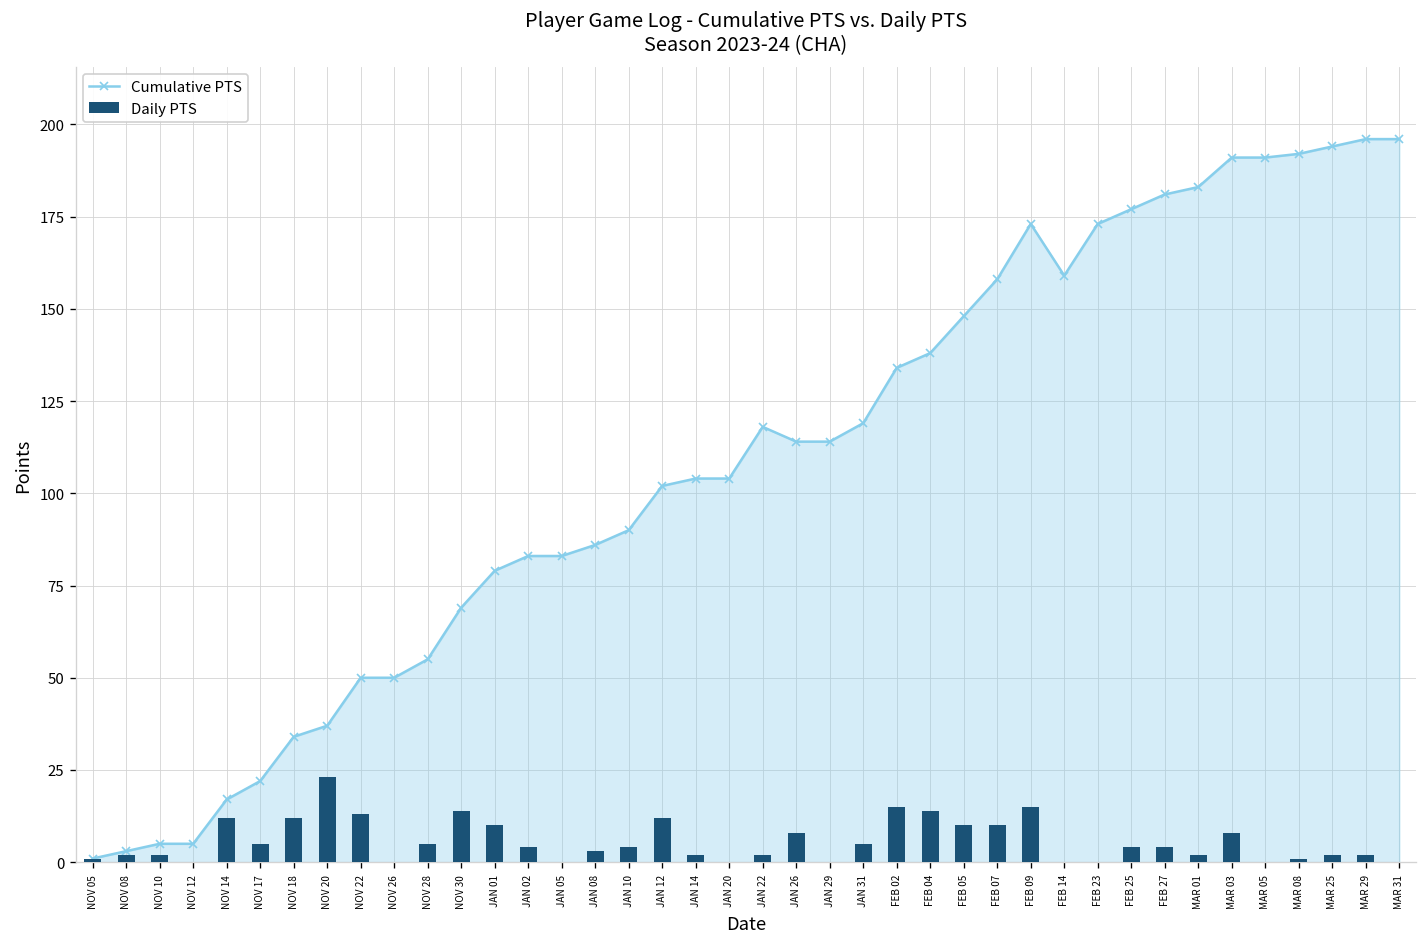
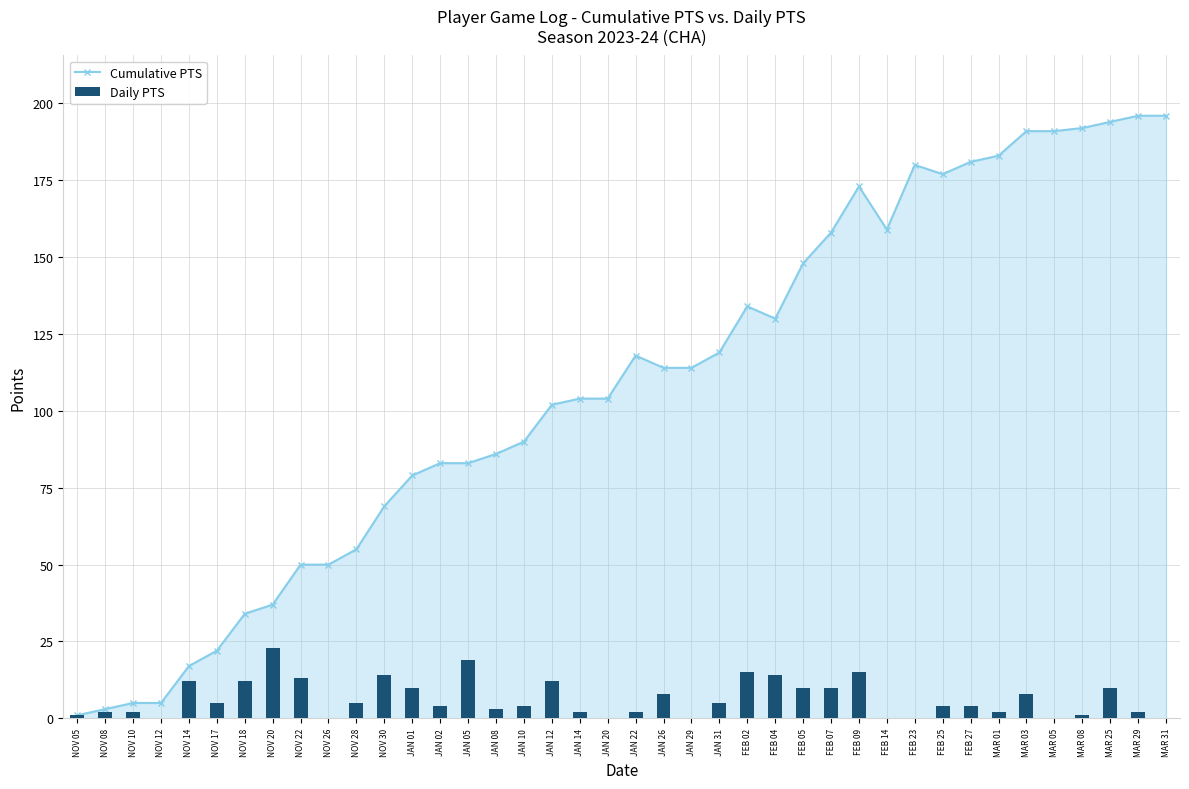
  {
    "Cumulative PTS": {
      "NOV 05": 1,
      "NOV 08": 3,
      "NOV 10": 5,
      "NOV 12": 5,
      "NOV 14": 17,
      "NOV 17": 22,
      "NOV 18": 34,
      "NOV 20": 37,
      "NOV 22": 50,
      "NOV 26": 50,
      "NOV 28": 55,
      "NOV 30": 69,
      "JAN 01": 79,
      "JAN 02": 83,
      "JAN 05": 83,
      "JAN 08": 86,
      "JAN 10": 90,
      "JAN 12": 102,
      "JAN 14": 104,
      "JAN 20": 104,
      "JAN 22": 118,
      "JAN 26": 114,
      "JAN 29": 114,
      "JAN 31": 119,
      "FEB 02": 134,
-     "FEB 04": 138,
+     "FEB 04": 130,
      "FEB 05": 148,
      "FEB 07": 158,
      "FEB 09": 173,
      "FEB 14": 159,
-     "FEB 23": 173,
+     "FEB 23": 180,
      "FEB 25": 177,
      "FEB 27": 181,
      "MAR 01": 183,
      "MAR 03": 191,
      "MAR 05": 191,
      "MAR 08": 192,
      "MAR 25": 194,
      "MAR 29": 196,
      "MAR 31": 196
    },
    "Daily PTS": {
      "NOV 05": 1,
      "NOV 08": 2,
      "NOV 10": 2,
      "NOV 12": 0,
      "NOV 14": 12,
      "NOV 17": 5,
      "NOV 18": 12,
      "NOV 20": 23,
      "NOV 22": 13,
      "NOV 26": 0,
      "NOV 28": 5,
      "NOV 30": 14,
      "JAN 01": 10,
      "JAN 02": 4,
-     "JAN 05": 0,
+     "JAN 05": 19,
      "JAN 08": 3,
      "JAN 10": 4,
      "JAN 12": 12,
      "JAN 14": 2,
      "JAN 20": 0,
      "JAN 22": 2,
      "JAN 26": 8,
      "JAN 29": 0,
      "JAN 31": 5,
      "FEB 02": 15,
      "FEB 04": 14,
      "FEB 05": 10,
      "FEB 07": 10,
      "FEB 09": 15,
      "FEB 14": 0,
      "FEB 23": 0,
      "FEB 25": 4,
      "FEB 27": 4,
      "MAR 01": 2,
      "MAR 03": 8,
      "MAR 05": 0,
      "MAR 08": 1,
-     "MAR 25": 2,
+     "MAR 25": 10,
      "MAR 29": 2,
      "MAR 31": 0
    }
  }
